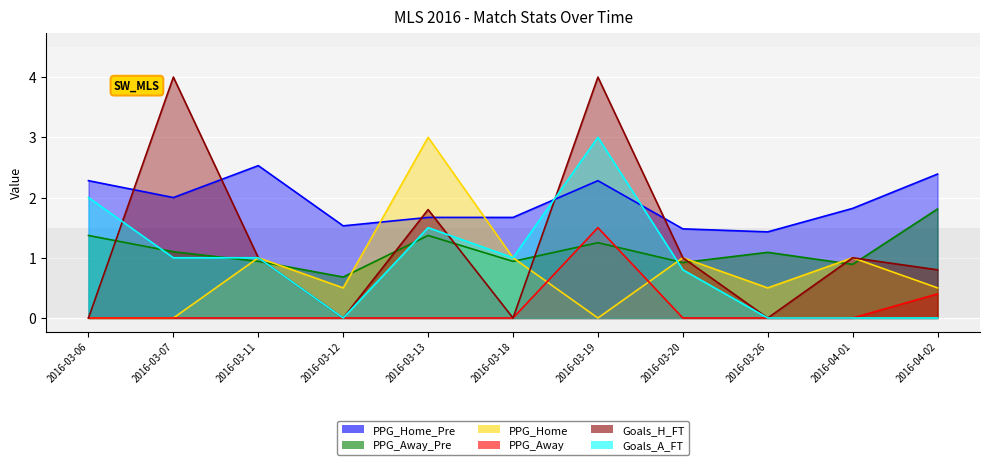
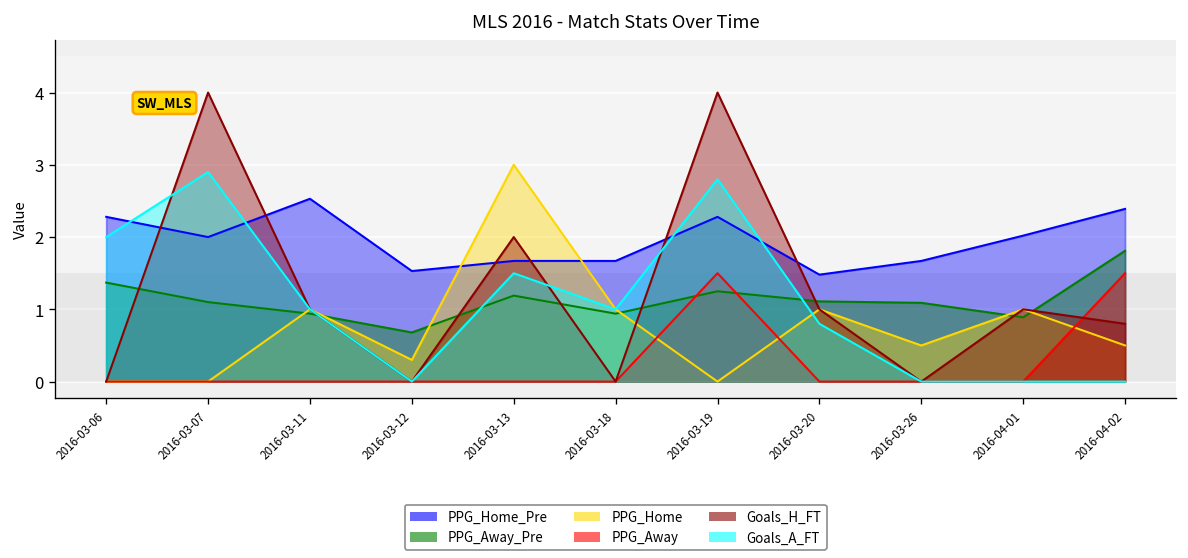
  {
    "PPG_Home_Pre": {
      "2016-03-06": 2.3,
      "2016-03-07": 2.0,
      "2016-03-11": 2.5,
      "2016-03-12": 1.5,
      "2016-03-13": 1.7,
      "2016-03-18": 1.7,
      "2016-03-19": 2.3,
      "2016-03-20": 1.5,
-     "2016-03-26": 1.4,
-     "2016-04-01": 1.8,
+     "2016-03-26": 1.7,
+     "2016-04-01": 2.0,
      "2016-04-02": 2.4
    },
    "PPG_Away_Pre": {
      "2016-03-06": 1.4,
      "2016-03-07": 1.1,
      "2016-03-11": 0.9,
      "2016-03-12": 0.7,
-     "2016-03-13": 1.4,
+     "2016-03-13": 1.2,
      "2016-03-18": 0.9,
      "2016-03-19": 1.3,
-     "2016-03-20": 0.9,
+     "2016-03-20": 1.1,
      "2016-03-26": 1.1,
      "2016-04-01": 0.9,
      "2016-04-02": 1.8
    },
    "PPG_Home": {
-     "2016-03-12": 0.5,
+     "2016-03-12": 0.3,
      "2016-03-13": 3.0,
      "2016-03-19": 0.0,
      "2016-03-26": 0.5,
      "2016-04-02": 0.5
    },
    "PPG_Away": {
      "2016-03-11": 0.0,
      "2016-03-13": 0.0,
      "2016-03-19": 1.5,
      "2016-03-20": 0.0,
-     "2016-04-02": 0.4
+     "2016-04-02": 1.5
    },
    "Goals_H_FT": {
      "2016-03-07": 4.0,
-     "2016-03-13": 1.8,
+     "2016-03-13": 2.0,
      "2016-03-19": 4.0,
      "2016-04-02": 0.8
    },
    "Goals_A_FT": {
      "2016-03-06": 2.0,
-     "2016-03-07": 1.0,
+     "2016-03-07": 2.9,
      "2016-03-13": 1.5,
-     "2016-03-19": 3.0,
+     "2016-03-19": 2.8,
      "2016-03-20": 0.8,
      "2016-04-02": 0.0
    }
  }
